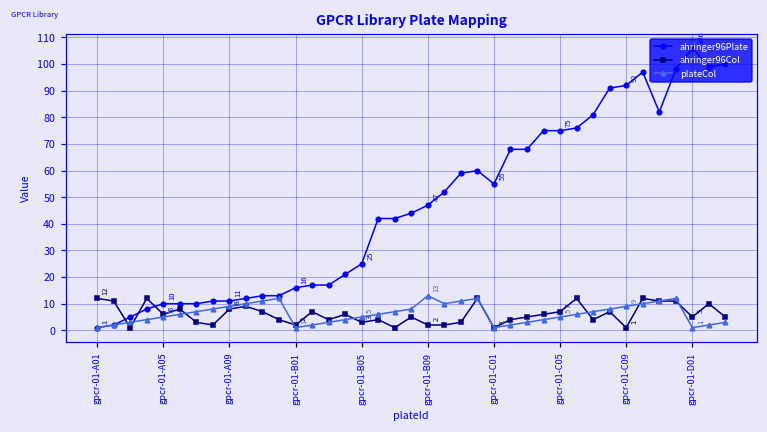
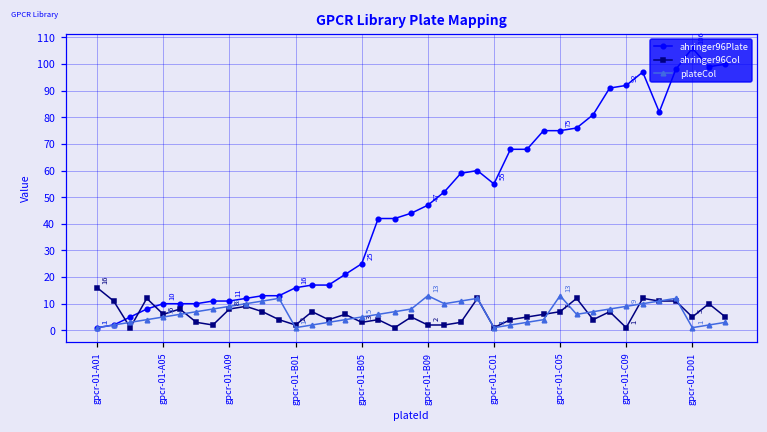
  {
    "ahringer96Plate": {
      "gpcr-01-A09": 11,
      "gpcr-01-B01": 16,
      "gpcr-01-B05": 25,
      "gpcr-01-B09": 47,
      "gpcr-01-C01": 55,
      "gpcr-01-C05": 75,
      "gpcr-01-C09": 92
    },
    "ahringer96Col": {
-     "gpcr-01-A01": 12,
+     "gpcr-01-A01": 16,
      "gpcr-01-B05": 3,
      "gpcr-01-C05": 7,
      "gpcr-01-C09": 1,
      "gpcr-01-D01": 5
    },
    "plateCol": {
      "gpcr-01-B05": 5,
      "gpcr-01-B09": 13,
-     "gpcr-01-C05": 5,
+     "gpcr-01-C05": 13,
      "gpcr-01-C09": 9,
      "gpcr-01-D01": 1
    }
  }
